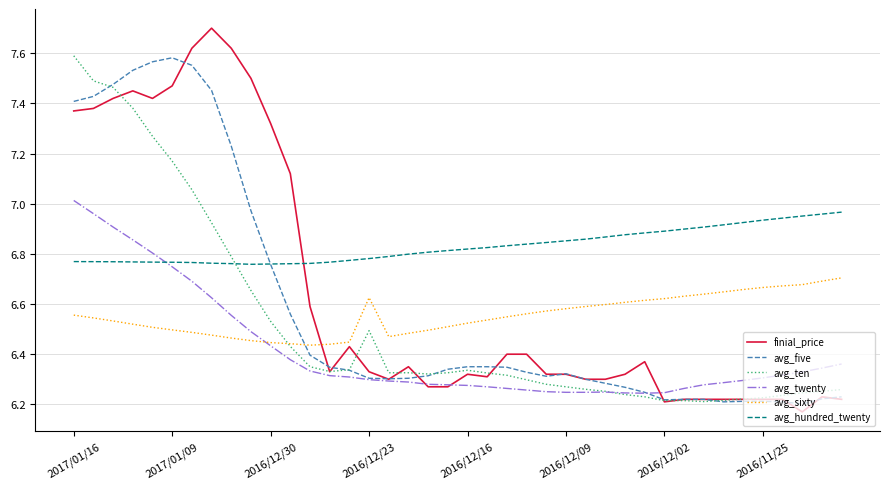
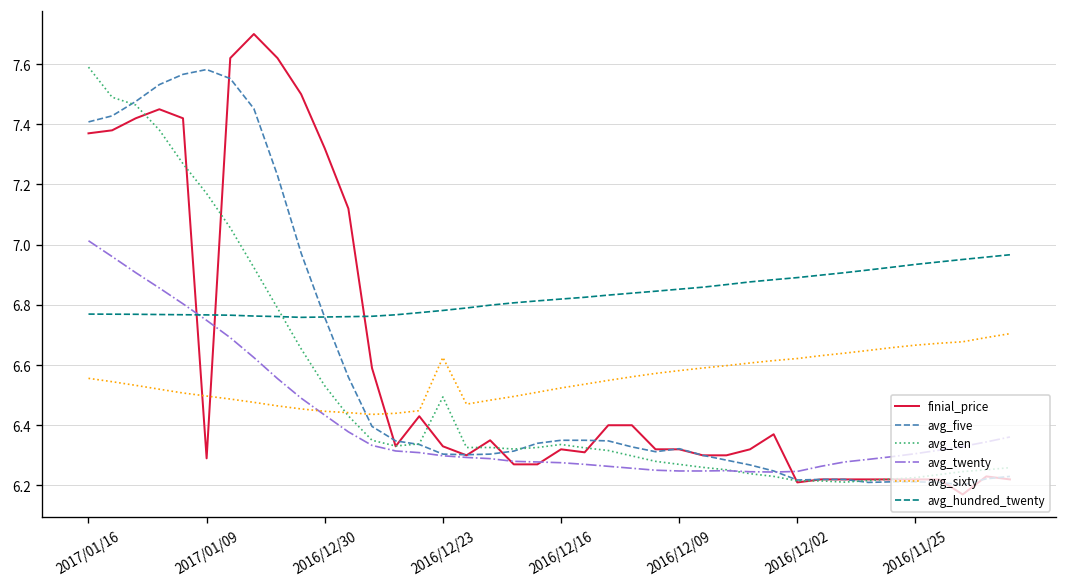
  {
    "finial_price": {
      "2017/01/16": 7.37,
-     "2017/01/09": 7.47,
+     "2017/01/09": 6.29,
      "2016/12/30": 7.32,
      "2016/12/23": 6.33,
      "2016/12/16": 6.32
    },
    "avg_five": {
      "2017/01/16": 7.41,
      "2017/01/09": 7.58,
      "2016/12/16": 6.35
    },
    "avg_ten": {
      "2017/01/16": 7.59,
      "2017/01/09": 7.17,
      "2016/12/30": 6.53,
      "2016/12/23": 6.49,
      "2016/12/16": 6.34,
      "2016/12/09": 6.27
    },
    "avg_twenty": {
      "2017/01/16": 7.01,
      "2017/01/09": 6.75,
      "2016/12/30": 6.43,
      "2016/12/16": 6.28,
      "2016/12/09": 6.25,
      "2016/12/02": 6.25
    },
    "avg_sixty": {
      "2017/01/16": 6.56,
      "2017/01/09": 6.50,
      "2016/12/30": 6.45,
      "2016/12/23": 6.63,
      "2016/12/16": 6.52,
      "2016/12/09": 6.58,
      "2016/12/02": 6.62,
      "2016/11/25": 6.67
    },
    "avg_hundred_twenty": {
      "2017/01/16": 6.77,
      "2017/01/09": 6.77,
      "2016/12/23": 6.78,
      "2016/12/16": 6.82,
      "2016/12/09": 6.85,
      "2016/12/02": 6.89,
      "2016/11/25": 6.93
    }
  }
